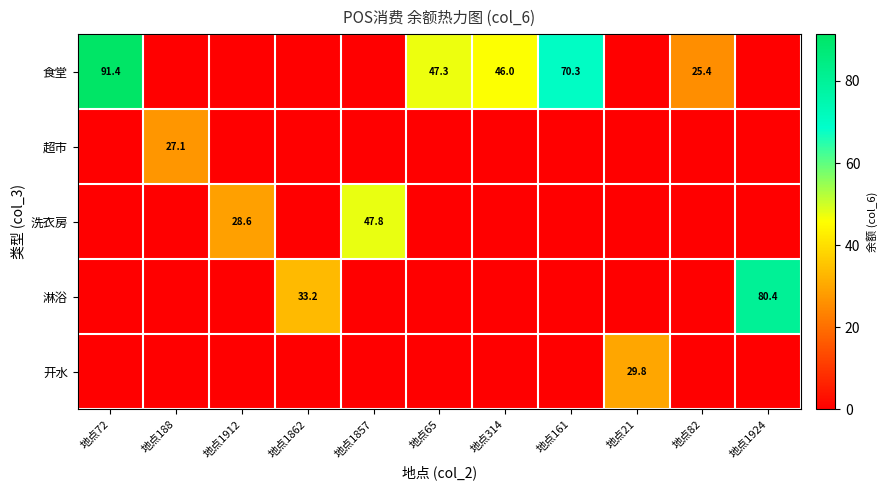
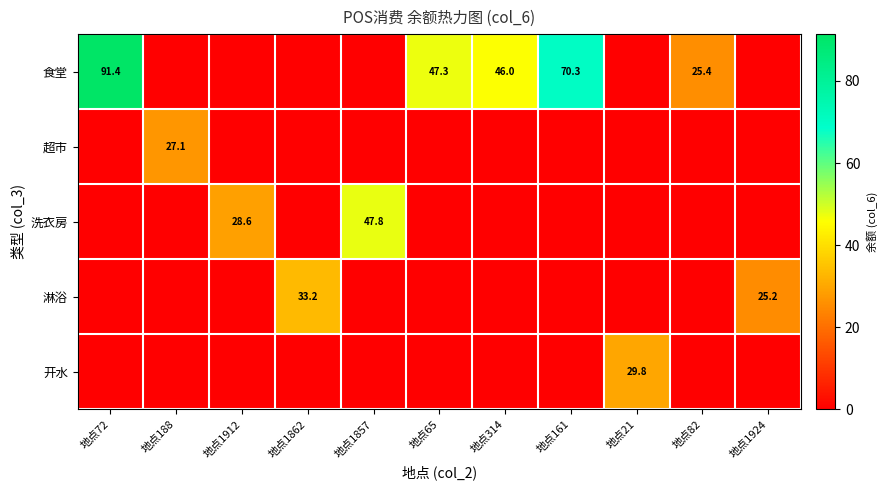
  {
    "食堂": {
      "地点72": 91.4,
      "地点65": 47.3,
      "地点314": 46.0,
      "地点161": 70.3,
      "地点82": 25.4
    },
    "超市": {
      "地点188": 27.1
    },
    "洗衣房": {
      "地点1912": 28.6,
      "地点1857": 47.8
    },
    "淋浴": {
      "地点1862": 33.2,
-     "地点1924": 80.4
+     "地点1924": 25.2
    },
    "开水": {
      "地点21": 29.8
    }
  }
